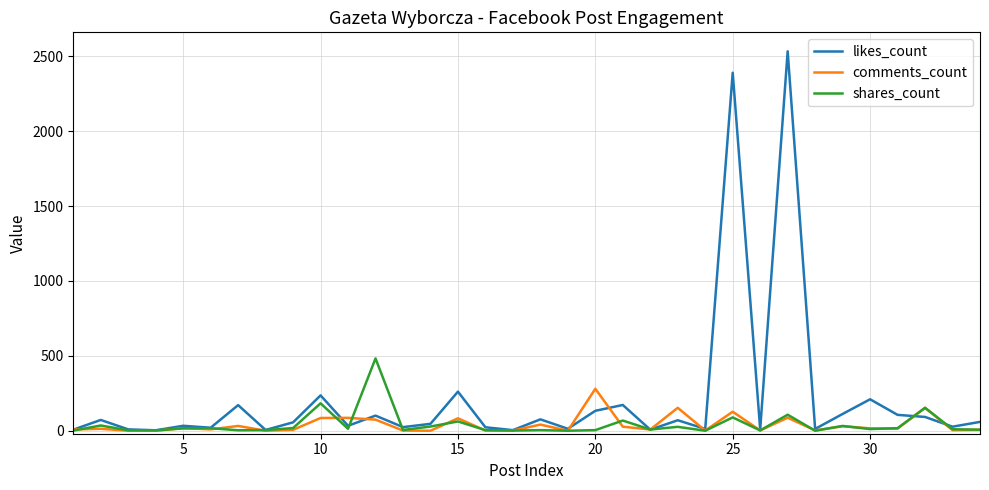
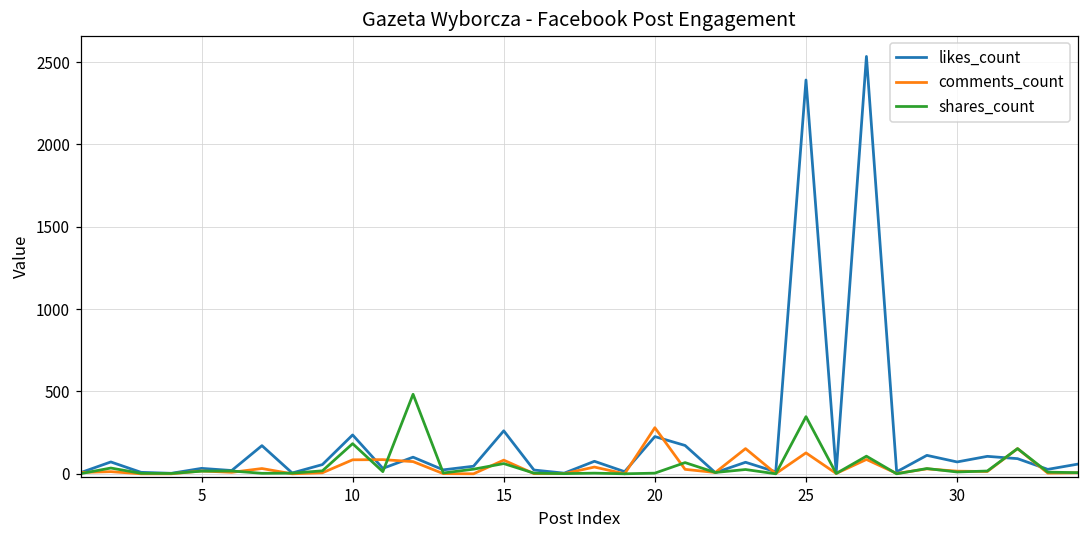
  {
    "likes_count": {
      "10": 240,
      "15": 260,
-     "20": 130,
+     "20": 230,
      "25": 2390,
-     "30": 210
+     "30": 70
    },
    "comments_count": {
      "10": 90,
      "15": 80,
      "20": 280,
      "25": 130
    },
    "shares_count": {
      "10": 180,
      "15": 60,
      "20": 0,
-     "25": 90
+     "25": 350
    }
  }
